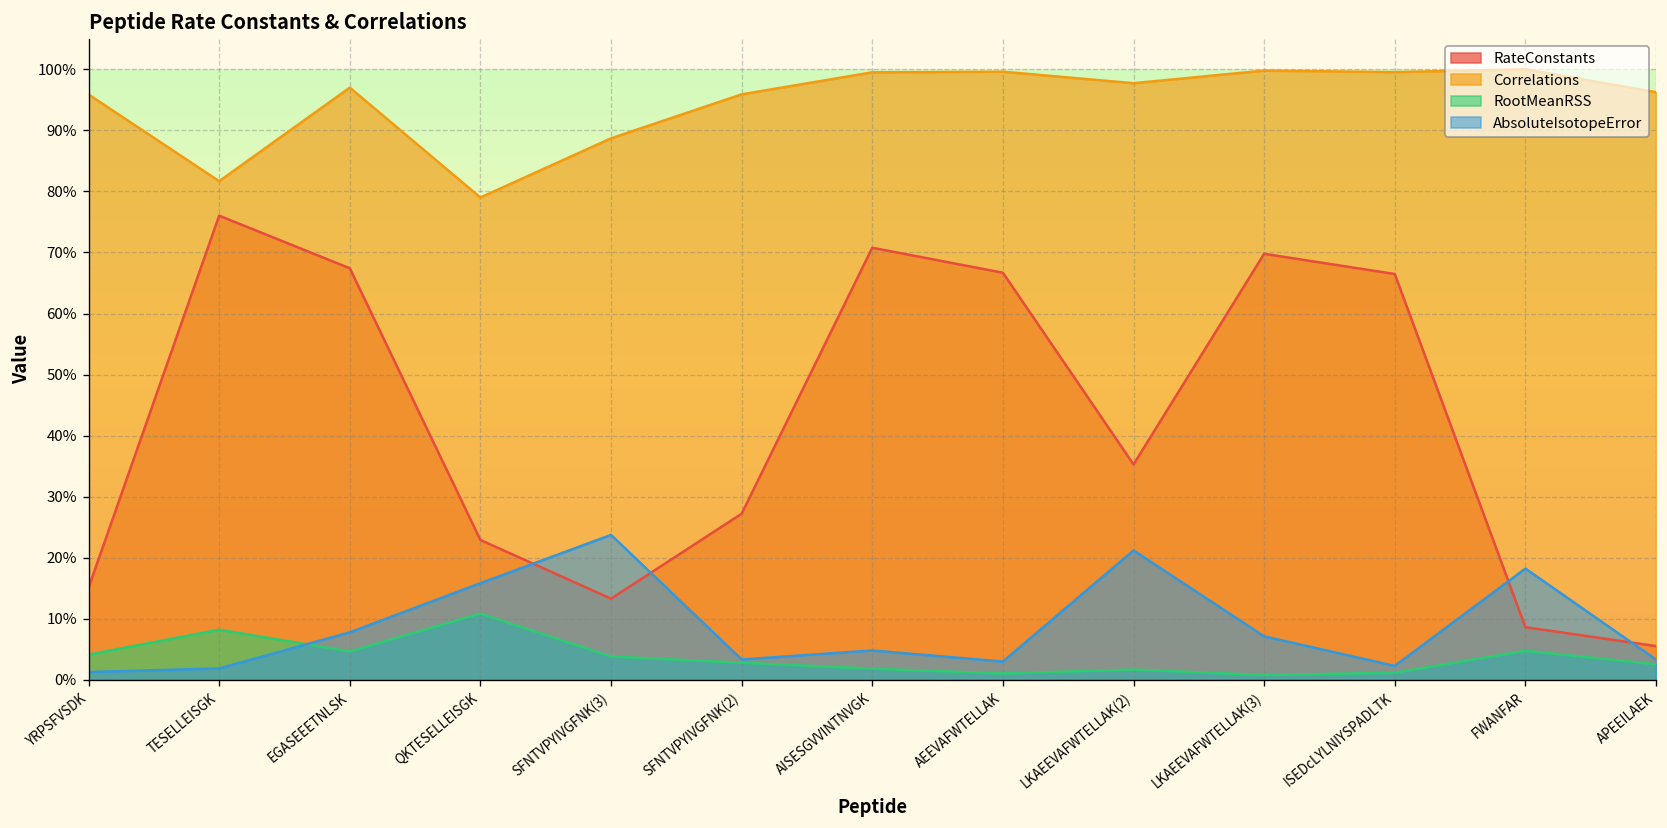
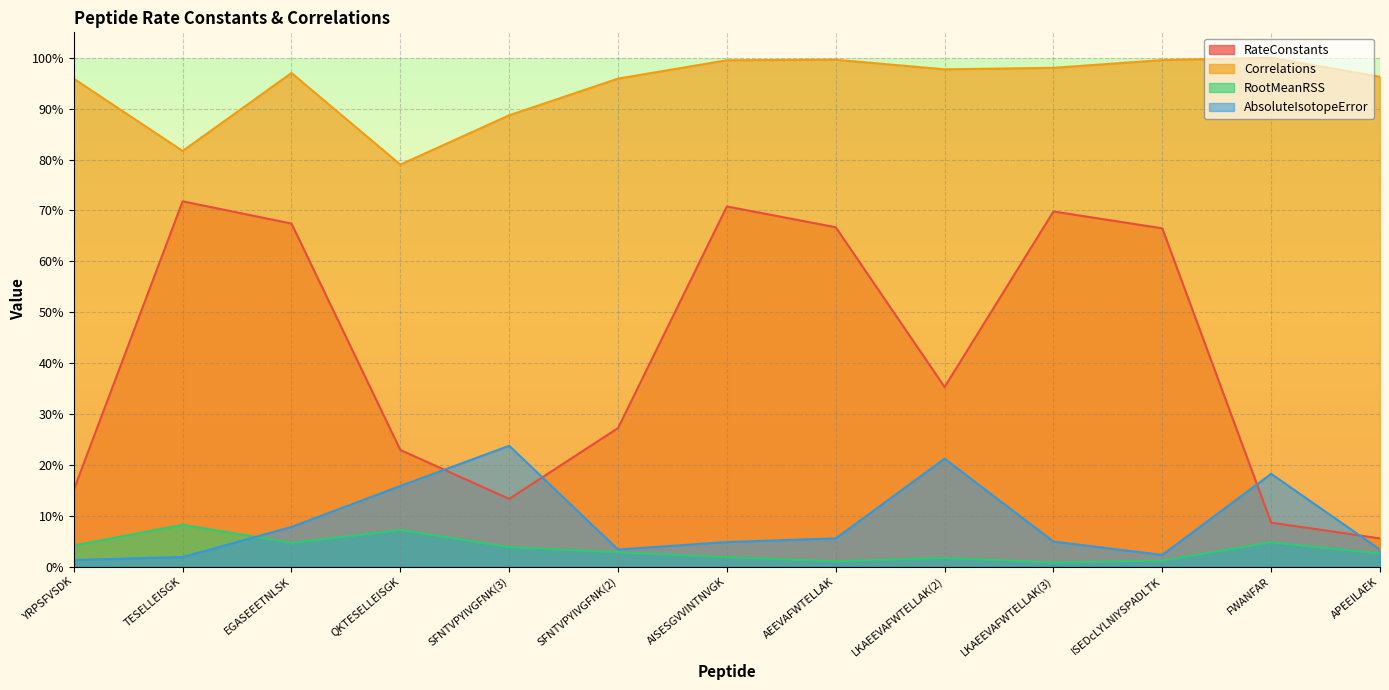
  {
    "RateConstants": {
      "YRPSFVSDK": "15%",
-     "TESELLEISGK": "76%",
+     "TESELLEISGK": "72%",
      "EGASEEETNLSK": "67%",
      "QKTESELLEISGK": "23%",
      "SFNTVPYIVGFNK(3)": "13%",
      "SFNTVPYIVGFNK(2)": "27%",
      "AISESGVVINTNVGK": "71%",
      "AEEVAFWTELLAK": "67%",
      "LKAEEVAFWTELLAK(2)": "35%",
      "LKAEEVAFWTELLAK(3)": "70%",
      "ISEDcLYLNIYSPADLTK": "66%",
      "FWANFAR": "9%",
      "APEEILAEK": "6%"
    },
    "Correlations": {
      "YRPSFVSDK": "96%",
      "TESELLEISGK": "82%",
      "EGASEEETNLSK": "97%",
      "QKTESELLEISGK": "79%",
      "SFNTVPYIVGFNK(3)": "89%",
      "SFNTVPYIVGFNK(2)": "96%",
      "AISESGVVINTNVGK": "100%",
      "AEEVAFWTELLAK": "100%",
      "LKAEEVAFWTELLAK(2)": "98%",
-     "LKAEEVAFWTELLAK(3)": "100%",
+     "LKAEEVAFWTELLAK(3)": "98%",
      "ISEDcLYLNIYSPADLTK": "100%",
      "APEEILAEK": "96%"
    },
    "RootMeanRSS": {
      "YRPSFVSDK": "4%",
      "TESELLEISGK": "8%",
      "EGASEEETNLSK": "5%",
-     "QKTESELLEISGK": "11%",
+     "QKTESELLEISGK": "7%",
      "SFNTVPYIVGFNK(3)": "4%",
      "SFNTVPYIVGFNK(2)": "3%",
      "AISESGVVINTNVGK": "2%",
      "AEEVAFWTELLAK": "1%",
      "LKAEEVAFWTELLAK(2)": "2%",
      "LKAEEVAFWTELLAK(3)": "1%",
      "ISEDcLYLNIYSPADLTK": "1%",
      "FWANFAR": "5%",
      "APEEILAEK": "3%"
    },
    "AbsoluteIsotopeError": {
      "YRPSFVSDK": "1%",
      "TESELLEISGK": "2%",
      "EGASEEETNLSK": "8%",
      "QKTESELLEISGK": "16%",
      "SFNTVPYIVGFNK(3)": "24%",
      "SFNTVPYIVGFNK(2)": "3%",
      "AISESGVVINTNVGK": "5%",
-     "AEEVAFWTELLAK": "3%",
+     "AEEVAFWTELLAK": "6%",
      "LKAEEVAFWTELLAK(2)": "21%",
-     "LKAEEVAFWTELLAK(3)": "7%",
+     "LKAEEVAFWTELLAK(3)": "5%",
      "ISEDcLYLNIYSPADLTK": "2%",
      "FWANFAR": "18%",
      "APEEILAEK": "3%"
    }
  }
